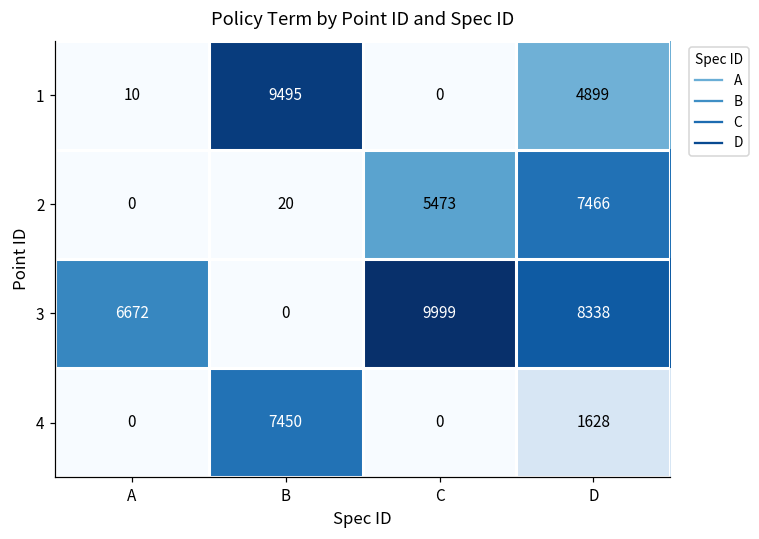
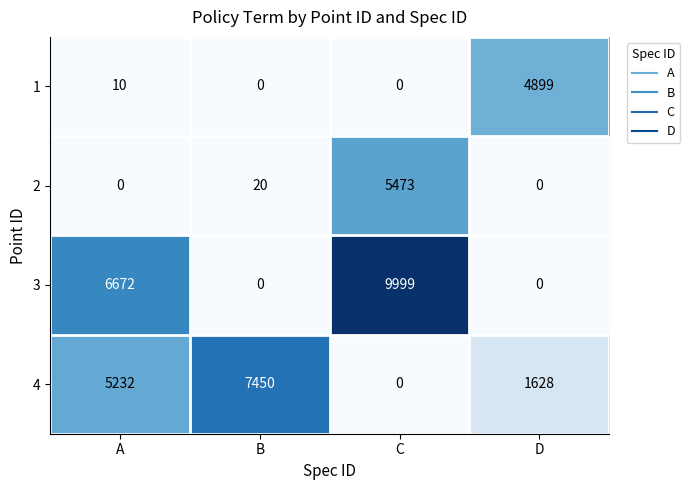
  {
    "1": {
      "A": 10,
-     "B": 9495,
+     "B": 0,
      "C": 0,
      "D": 4899
    },
    "2": {
      "A": 0,
      "B": 20,
      "C": 5473,
-     "D": 7466
+     "D": 0
    },
    "3": {
      "A": 6672,
      "B": 0,
      "C": 9999,
-     "D": 8338
+     "D": 0
    },
    "4": {
-     "A": 0,
+     "A": 5232,
      "B": 7450,
      "C": 0,
      "D": 1628
    }
  }
